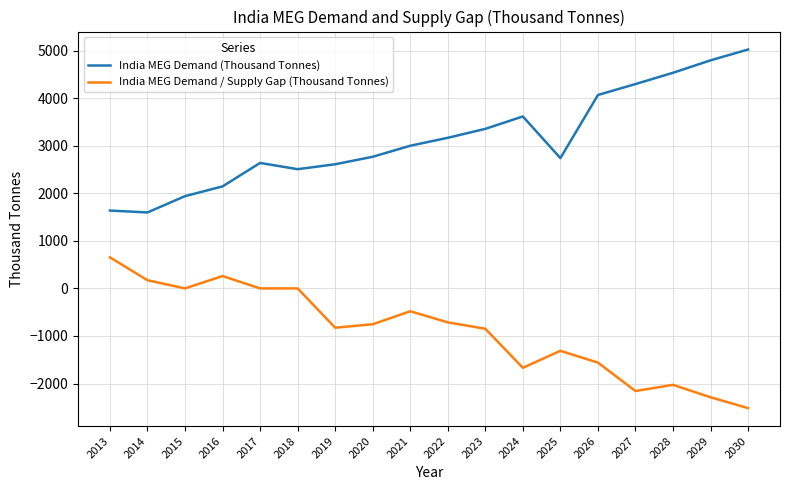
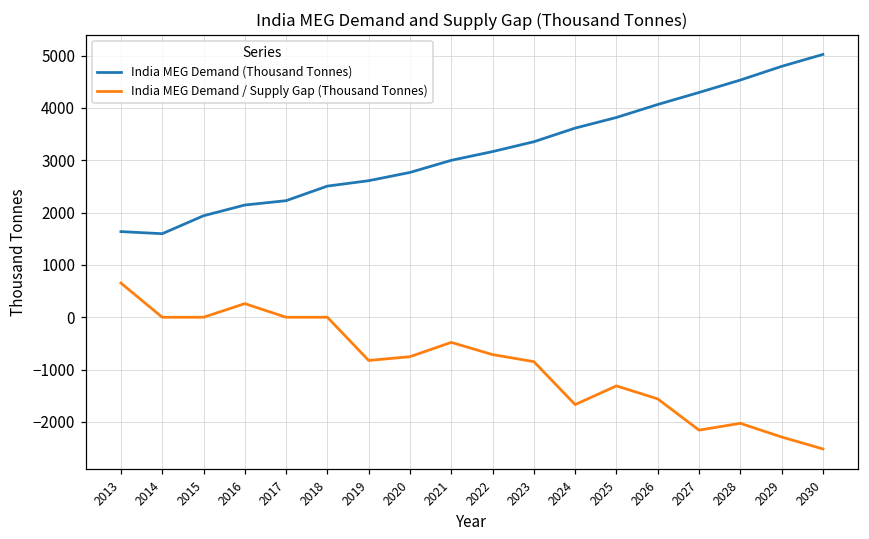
  {
    "India MEG Demand (Thousand Tonnes)": {
      "2013": 1600,
      "2014": 1600,
      "2015": 1900,
      "2016": 2100,
-     "2017": 2600,
+     "2017": 2200,
      "2018": 2500,
      "2019": 2600,
      "2020": 2800,
      "2021": 3000,
      "2022": 3200,
      "2023": 3400,
      "2024": 3600,
-     "2025": 2700,
+     "2025": 3800,
      "2026": 4100,
      "2027": 4300,
      "2028": 4500,
      "2029": 4800,
      "2030": 5000
    },
    "India MEG Demand / Supply Gap (Thousand Tonnes)": {
      "2013": 700,
-     "2014": 200,
+     "2014": 0,
      "2015": 0,
      "2016": 300,
      "2017": 0,
      "2018": 0,
      "2019": -800,
      "2020": -800,
      "2021": -500,
      "2022": -700,
      "2023": -800,
      "2024": -1700,
      "2025": -1300,
      "2026": -1600,
      "2027": -2200,
      "2028": -2000,
      "2029": -2300,
      "2030": -2500
    }
  }
